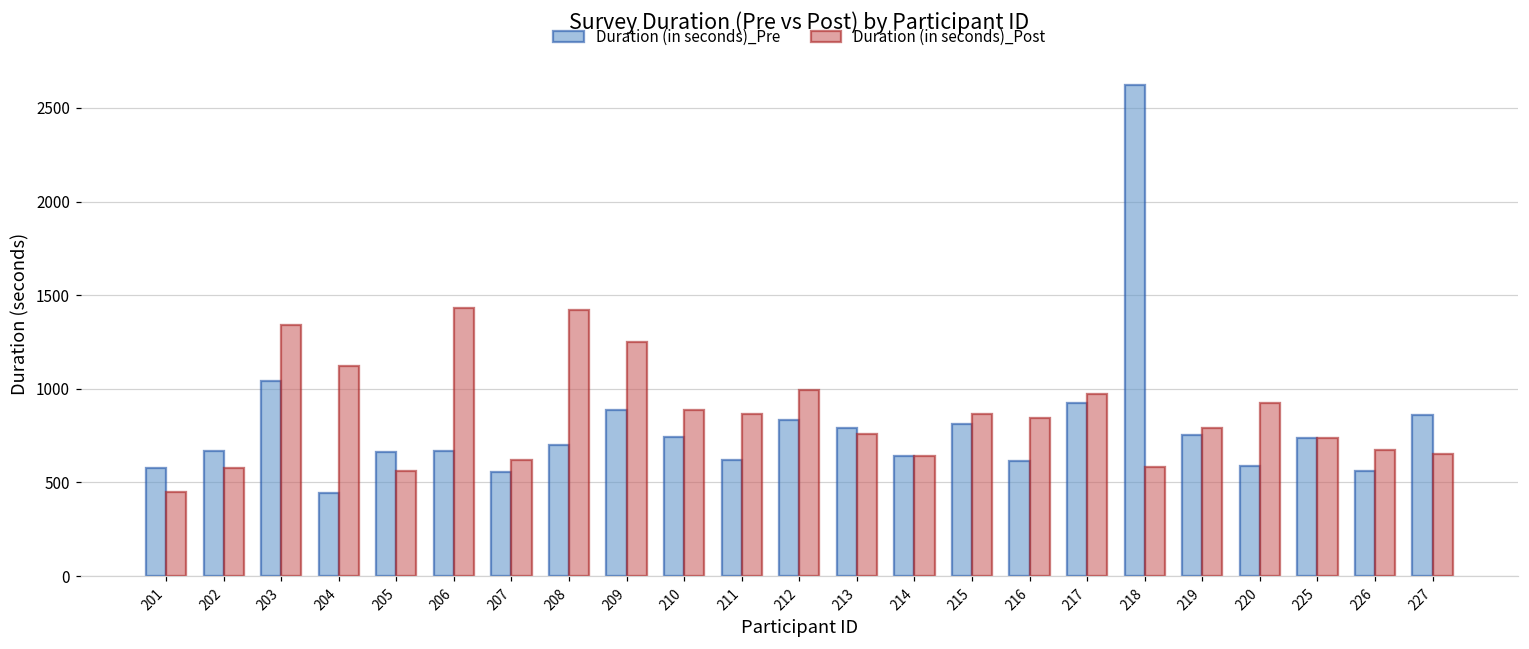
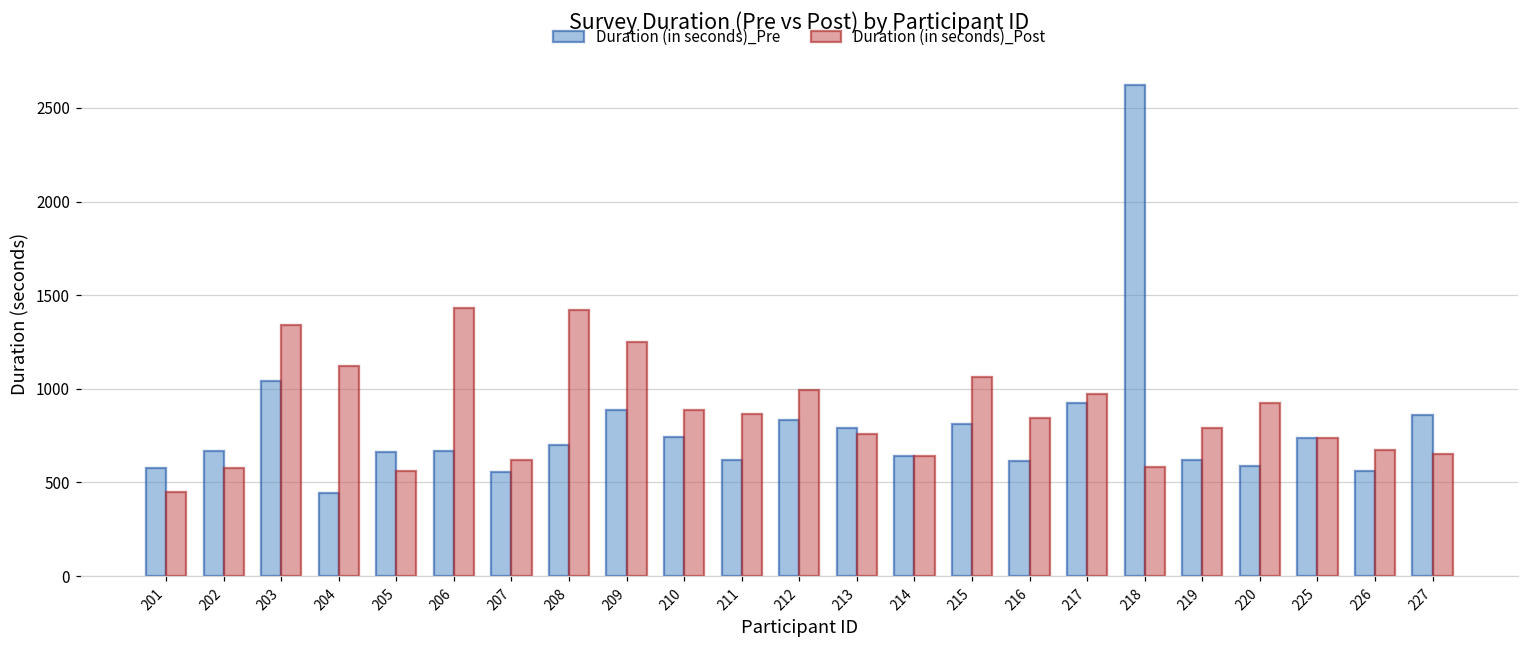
  {
    "Duration (in seconds)_Pre": {
      "201": 580,
      "202": 670,
      "203": 1040,
      "204": 450,
      "205": 660,
      "206": 670,
      "207": 550,
      "208": 700,
      "209": 890,
      "210": 740,
      "211": 620,
      "212": 840,
      "213": 790,
      "214": 640,
      "215": 810,
      "216": 620,
      "217": 920,
      "218": 2620,
-     "219": 750,
+     "219": 620,
      "220": 590,
      "225": 740,
      "226": 560,
      "227": 860
    },
    "Duration (in seconds)_Post": {
      "201": 450,
      "202": 580,
      "203": 1340,
      "204": 1120,
      "205": 560,
      "206": 1430,
      "207": 620,
      "208": 1420,
      "209": 1250,
      "210": 890,
      "211": 870,
      "212": 990,
      "213": 760,
      "214": 640,
-     "215": 870,
+     "215": 1060,
      "216": 840,
      "217": 970,
      "218": 580,
      "219": 790,
      "220": 920,
      "225": 740,
      "226": 670,
      "227": 650
    }
  }
